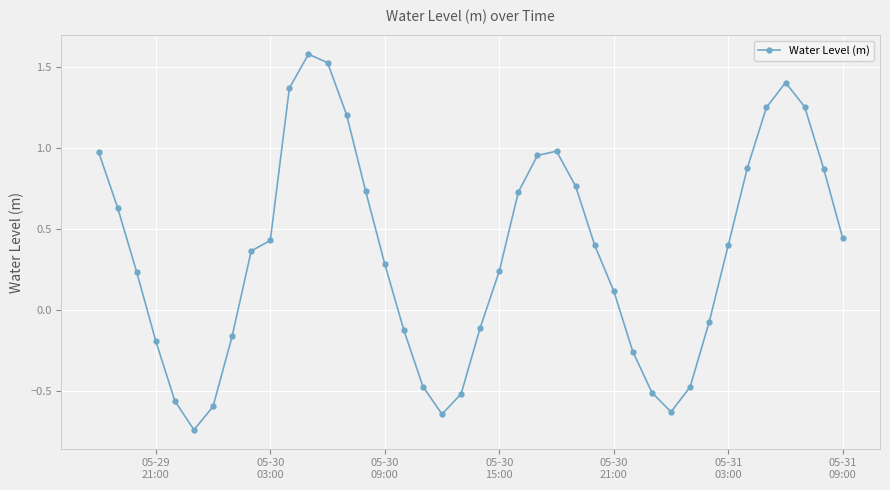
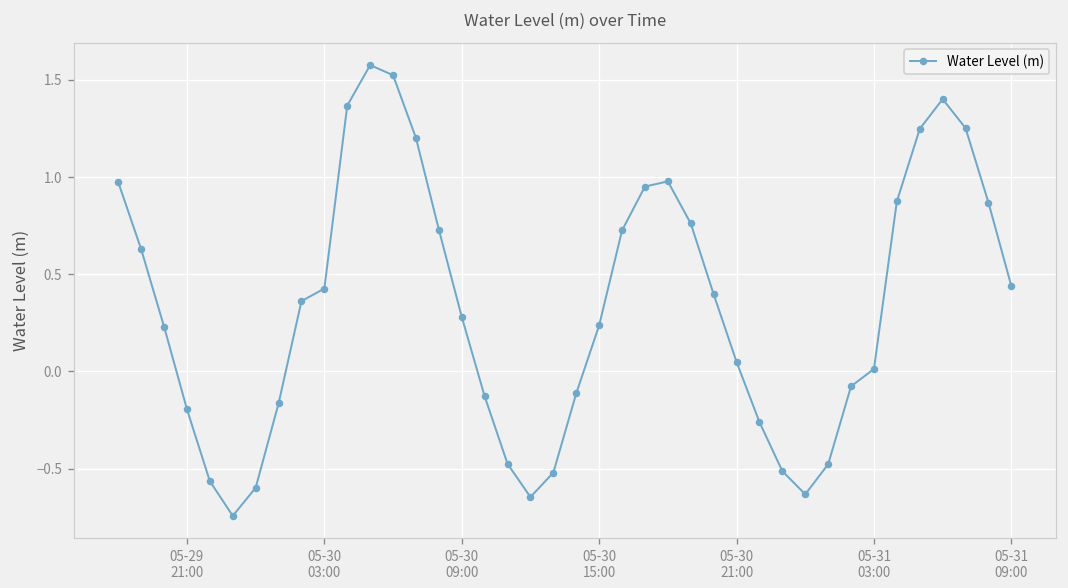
  {
    "05-29 21:00": -0.19,
    "05-30 03:00": 0.43,
    "05-30 09:00": 0.28,
    "05-30 15:00": 0.24,
-   "05-30 21:00": 0.11,
-   "05-31 03:00": 0.40,
+   "05-30 21:00": 0.05,
+   "05-31 03:00": 0.01,
    "05-31 09:00": 0.44
  }
